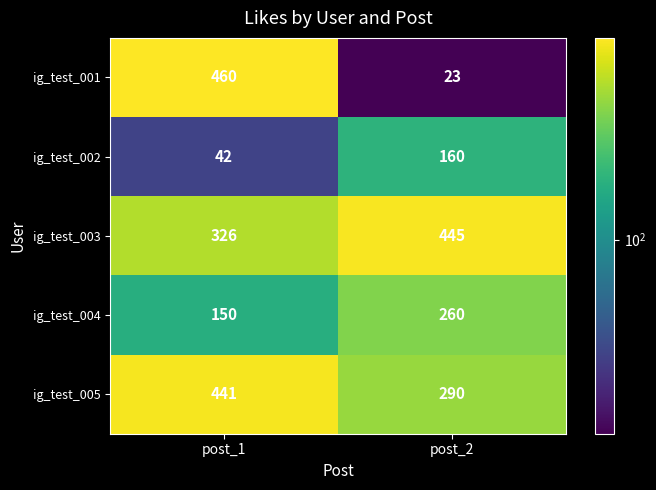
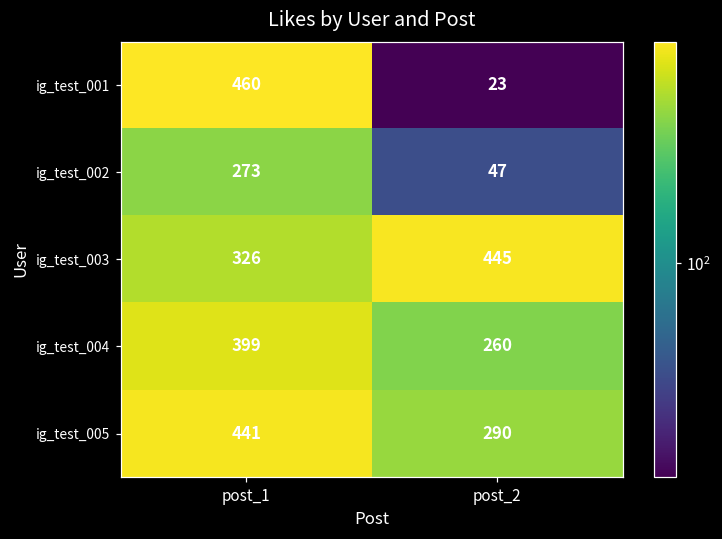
  {
    "ig_test_001": {
      "post_1": 460,
      "post_2": 23
    },
    "ig_test_002": {
-     "post_1": 42,
-     "post_2": 160
+     "post_1": 273,
+     "post_2": 47
    },
    "ig_test_003": {
      "post_1": 326,
      "post_2": 445
    },
    "ig_test_004": {
-     "post_1": 150,
+     "post_1": 399,
      "post_2": 260
    },
    "ig_test_005": {
      "post_1": 441,
      "post_2": 290
    }
  }
